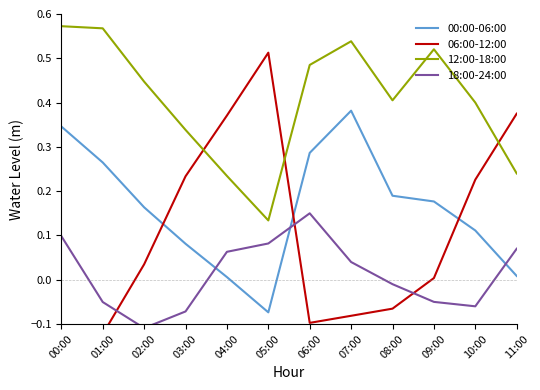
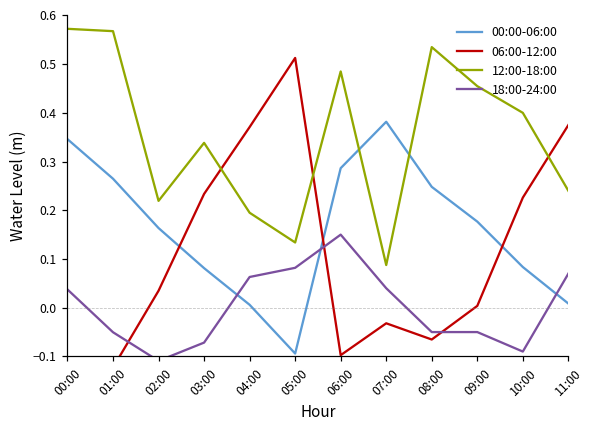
  {
    "00:00-06:00": {
      "00:00": 0.35,
      "01:00": 0.26,
      "02:00": 0.16,
      "03:00": 0.08,
      "04:00": 0.01,
-     "05:00": -0.07,
+     "05:00": -0.09,
      "06:00": 0.29,
      "07:00": 0.38,
-     "08:00": 0.19,
+     "08:00": 0.25,
      "09:00": 0.18,
-     "10:00": 0.11,
+     "10:00": 0.08,
      "11:00": 0.01
    },
    "06:00-12:00": {
      "02:00": 0.03,
      "03:00": 0.23,
      "04:00": 0.37,
      "05:00": 0.51,
      "06:00": -0.10,
-     "07:00": -0.08,
+     "07:00": -0.03,
      "08:00": -0.07,
      "09:00": 0.00,
      "10:00": 0.23,
      "11:00": 0.37
    },
    "12:00-18:00": {
      "00:00": 0.57,
      "01:00": 0.57,
-     "02:00": 0.45,
+     "02:00": 0.22,
      "03:00": 0.34,
-     "04:00": 0.23,
+     "04:00": 0.19,
      "05:00": 0.13,
      "06:00": 0.48,
-     "07:00": 0.54,
-     "08:00": 0.41,
-     "09:00": 0.52,
+     "07:00": 0.09,
+     "08:00": 0.53,
+     "09:00": 0.45,
      "10:00": 0.40,
      "11:00": 0.24
    },
    "18:00-24:00": {
-     "00:00": 0.10,
+     "00:00": 0.04,
      "01:00": -0.05,
      "03:00": -0.07,
      "04:00": 0.06,
      "05:00": 0.08,
      "06:00": 0.15,
      "07:00": 0.04,
-     "08:00": -0.01,
+     "08:00": -0.05,
      "09:00": -0.05,
-     "10:00": -0.06,
+     "10:00": -0.09,
      "11:00": 0.07
    }
  }
